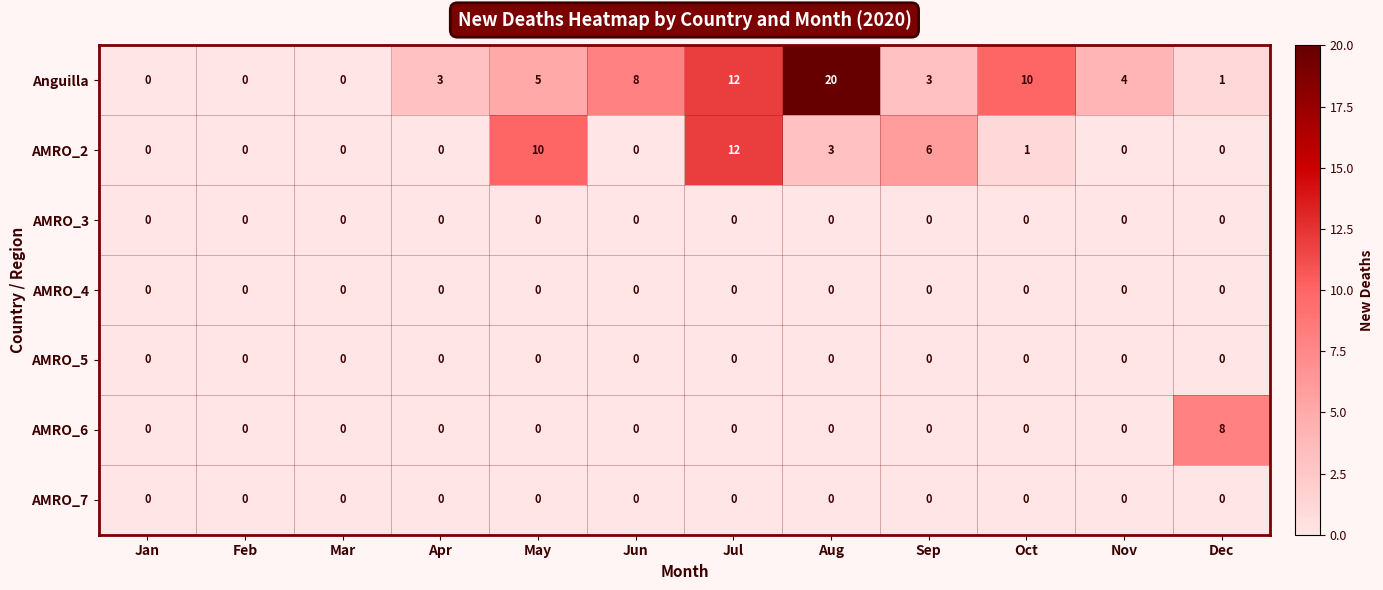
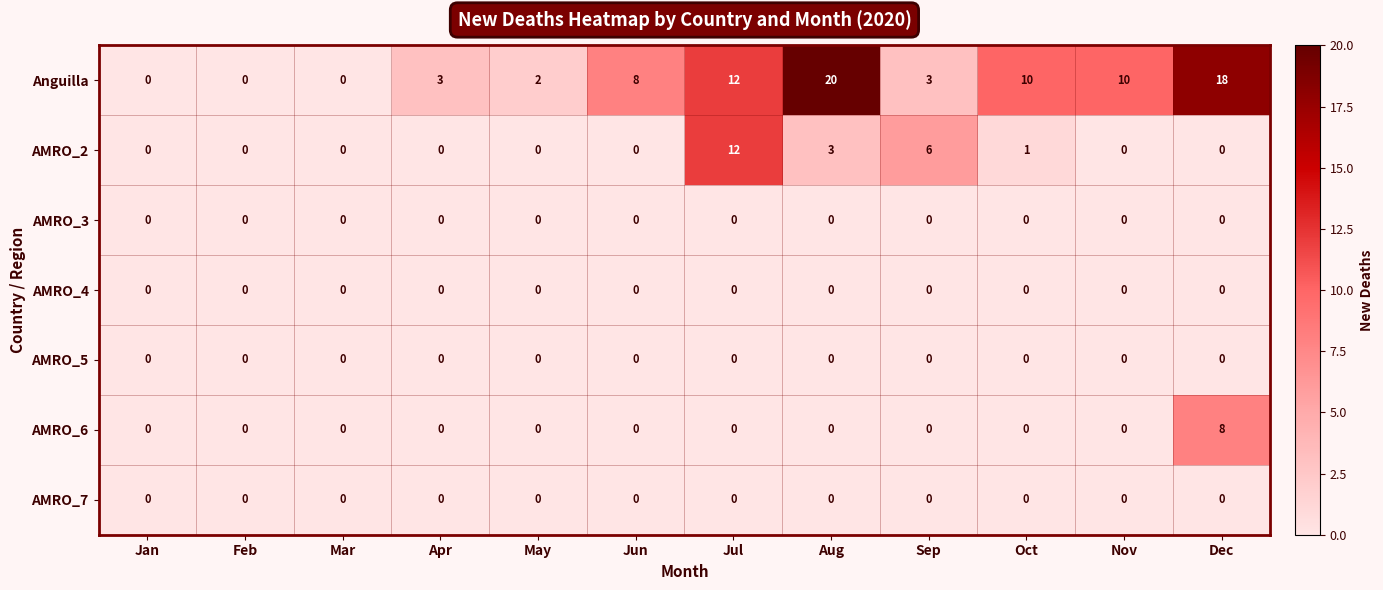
  {
    "Anguilla": {
      "Jan": 0,
      "Feb": 0,
      "Mar": 0,
      "Apr": 3,
-     "May": 5,
+     "May": 2,
      "Jun": 8,
      "Jul": 12,
      "Aug": 20,
      "Sep": 3,
      "Oct": 10,
-     "Nov": 4,
-     "Dec": 1
+     "Nov": 10,
+     "Dec": 18
    },
    "AMRO_2": {
      "Jan": 0,
      "Feb": 0,
      "Mar": 0,
      "Apr": 0,
-     "May": 10,
+     "May": 0,
      "Jun": 0,
      "Jul": 12,
      "Aug": 3,
      "Sep": 6,
      "Oct": 1,
      "Nov": 0,
      "Dec": 0
    },
    "AMRO_3": {
      "Jan": 0,
      "Feb": 0,
      "Mar": 0,
      "Apr": 0,
      "May": 0,
      "Jun": 0,
      "Jul": 0,
      "Aug": 0,
      "Sep": 0,
      "Oct": 0,
      "Nov": 0,
      "Dec": 0
    },
    "AMRO_4": {
      "Jan": 0,
      "Feb": 0,
      "Mar": 0,
      "Apr": 0,
      "May": 0,
      "Jun": 0,
      "Jul": 0,
      "Aug": 0,
      "Sep": 0,
      "Oct": 0,
      "Nov": 0,
      "Dec": 0
    },
    "AMRO_5": {
      "Jan": 0,
      "Feb": 0,
      "Mar": 0,
      "Apr": 0,
      "May": 0,
      "Jun": 0,
      "Jul": 0,
      "Aug": 0,
      "Sep": 0,
      "Oct": 0,
      "Nov": 0,
      "Dec": 0
    },
    "AMRO_6": {
      "Jan": 0,
      "Feb": 0,
      "Mar": 0,
      "Apr": 0,
      "May": 0,
      "Jun": 0,
      "Jul": 0,
      "Aug": 0,
      "Sep": 0,
      "Oct": 0,
      "Nov": 0,
      "Dec": 8
    },
    "AMRO_7": {
      "Jan": 0,
      "Feb": 0,
      "Mar": 0,
      "Apr": 0,
      "May": 0,
      "Jun": 0,
      "Jul": 0,
      "Aug": 0,
      "Sep": 0,
      "Oct": 0,
      "Nov": 0,
      "Dec": 0
    }
  }
